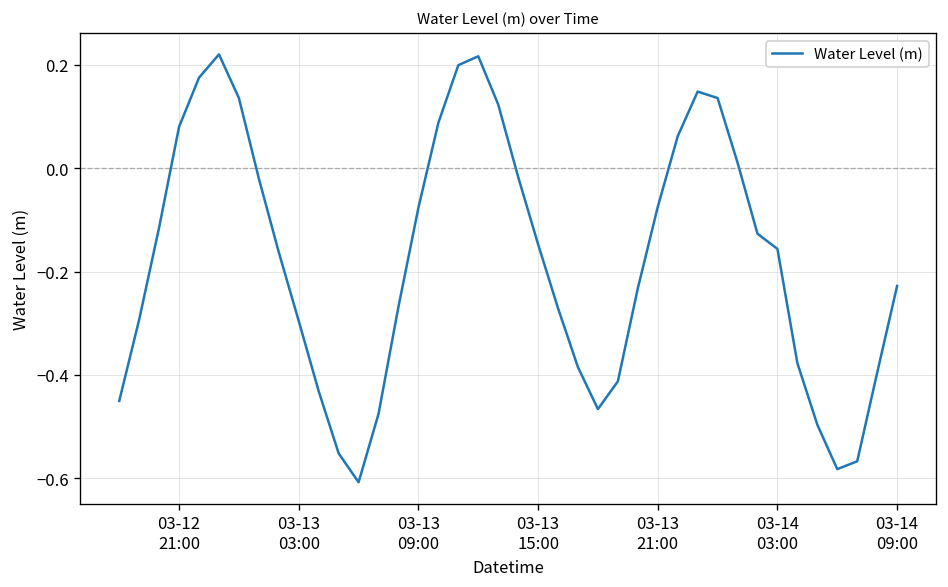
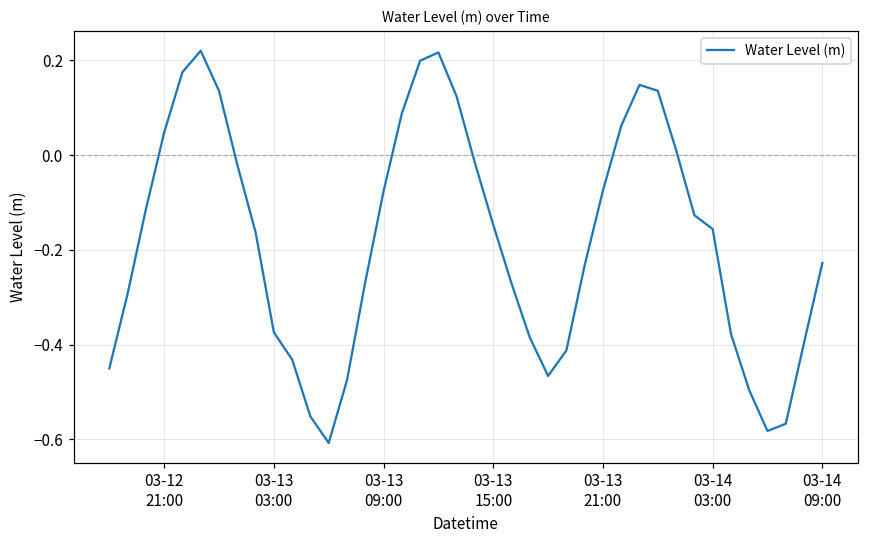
  {
-   "03-12 21:00": 0.08,
-   "03-13 03:00": -0.30,
+   "03-12 21:00": 0.05,
+   "03-13 03:00": -0.37,
    "03-13 09:00": -0.08,
    "03-13 15:00": -0.15,
    "03-13 21:00": -0.07,
    "03-14 03:00": -0.16,
    "03-14 09:00": -0.23
  }
